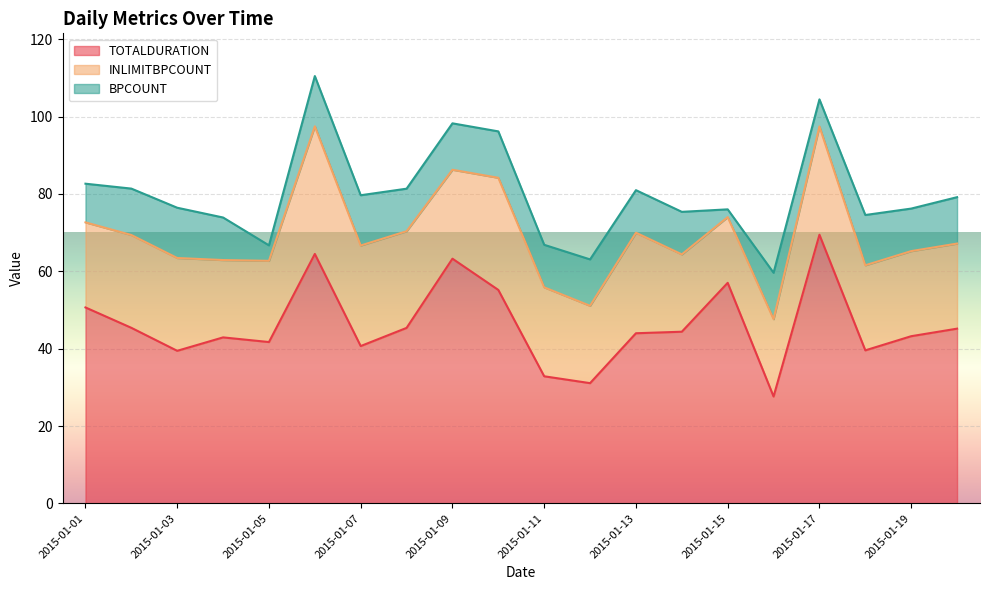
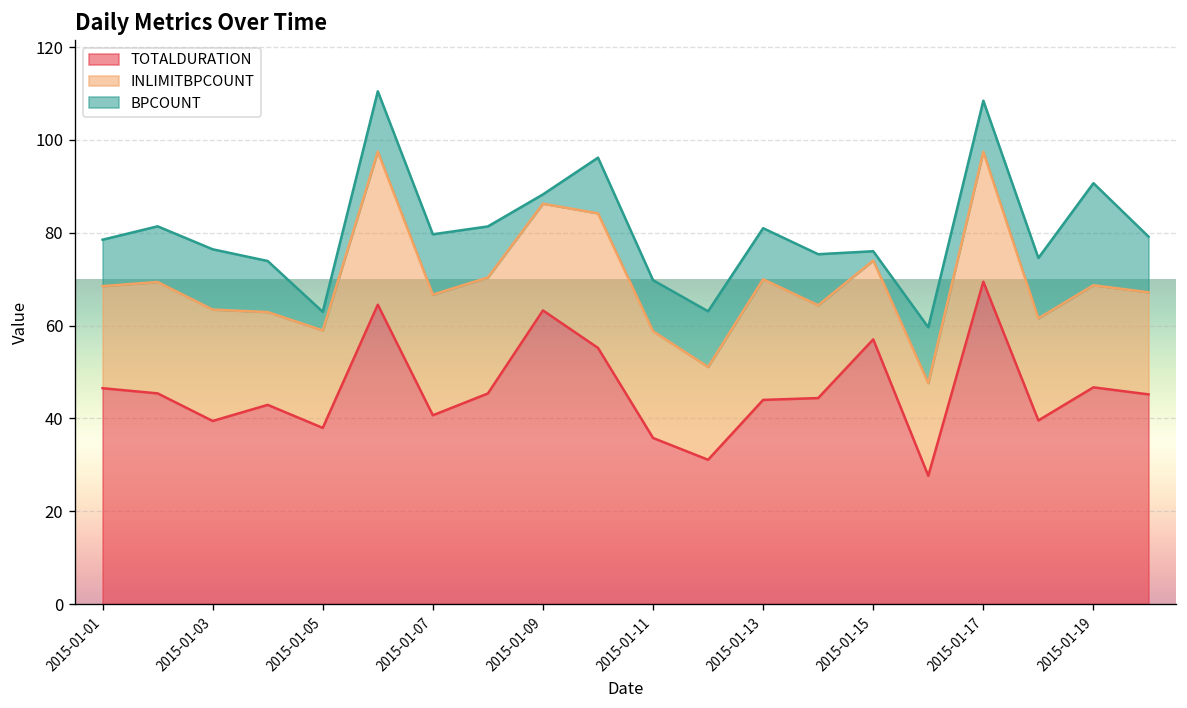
  {
    "TOTALDURATION": {
-     "2015-01-01": 51,
+     "2015-01-01": 47,
      "2015-01-03": 39,
-     "2015-01-05": 42,
+     "2015-01-05": 38,
      "2015-01-07": 41,
      "2015-01-09": 63,
-     "2015-01-11": 33,
+     "2015-01-11": 36,
      "2015-01-13": 44,
      "2015-01-15": 57,
      "2015-01-17": 69,
-     "2015-01-19": 43
+     "2015-01-19": 47
    },
    "INLIMITBPCOUNT": {
      "2015-01-01": 22,
      "2015-01-03": 24,
      "2015-01-05": 21,
      "2015-01-07": 26,
      "2015-01-09": 23,
      "2015-01-11": 23,
      "2015-01-13": 26,
      "2015-01-15": 17,
      "2015-01-17": 28,
      "2015-01-19": 22
    },
    "BPCOUNT": {
      "2015-01-01": 10,
      "2015-01-03": 13,
      "2015-01-05": 4,
      "2015-01-07": 13,
-     "2015-01-09": 12,
+     "2015-01-09": 2,
      "2015-01-11": 11,
      "2015-01-13": 11,
      "2015-01-15": 2,
-     "2015-01-17": 7,
-     "2015-01-19": 11
+     "2015-01-17": 11,
+     "2015-01-19": 22
    }
  }
